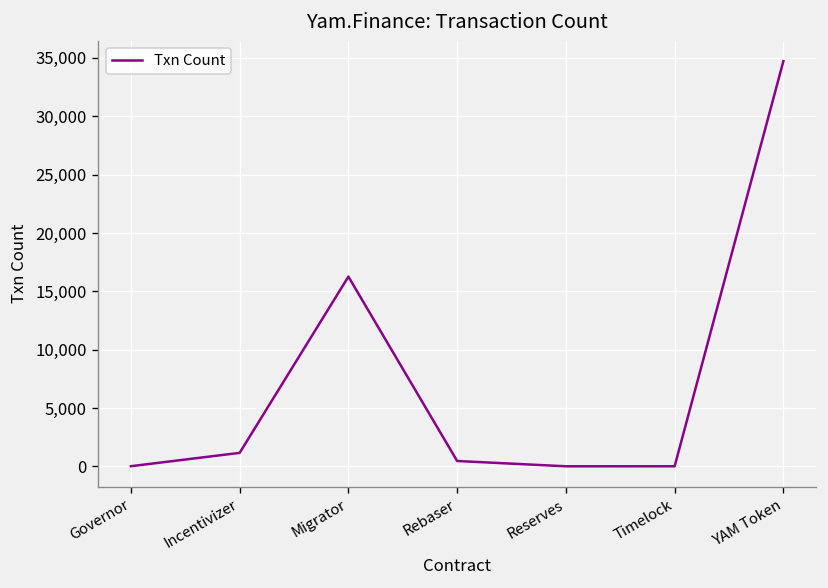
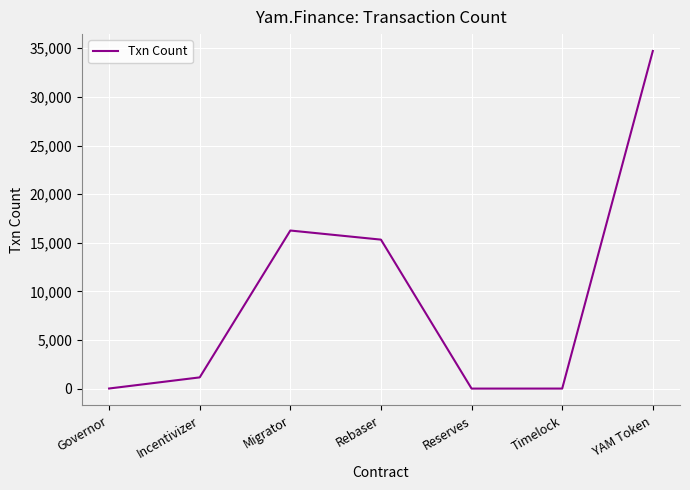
  {
    "Governor": "0",
    "Incentivizer": "1,000",
    "Migrator": "16,000",
-   "Rebaser": "0",
+   "Rebaser": "15,000",
    "Reserves": "0",
    "Timelock": "0",
    "YAM Token": "35,000"
  }
